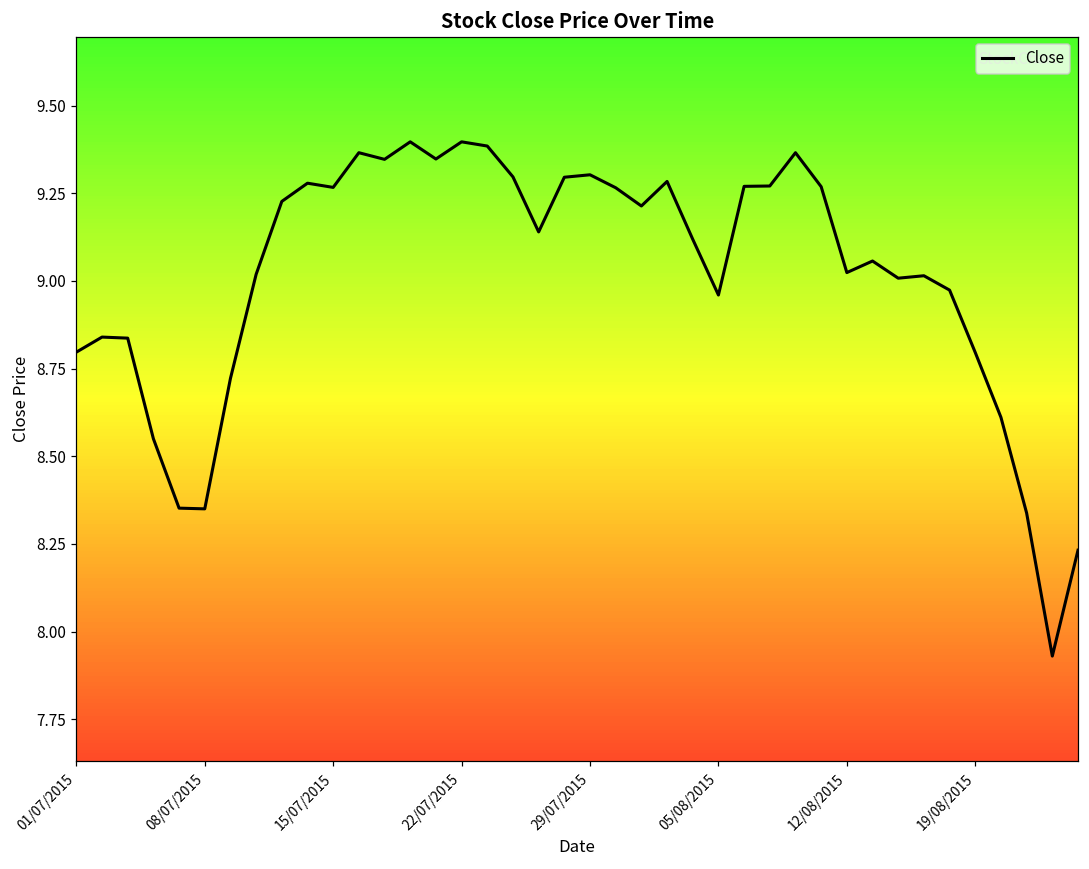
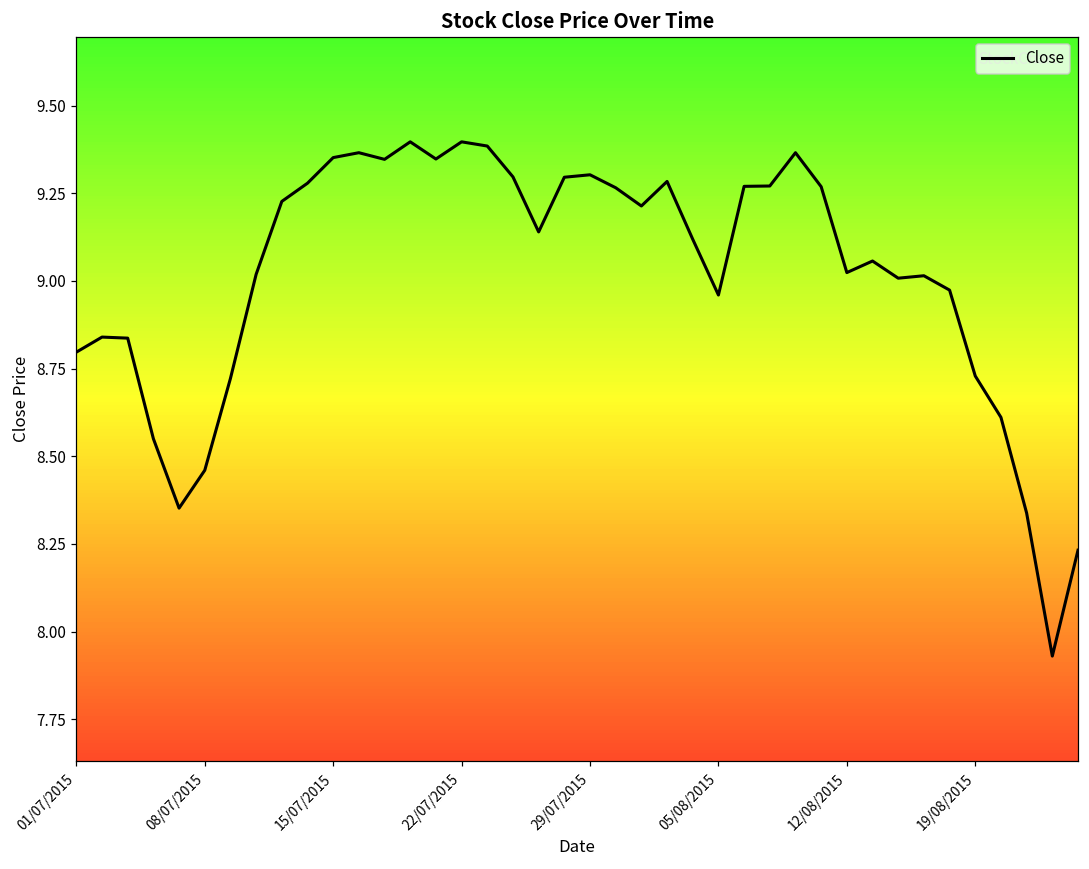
  {
    "01/07/2015": 8.80,
-   "08/07/2015": 8.35,
-   "15/07/2015": 9.27,
+   "08/07/2015": 8.46,
+   "15/07/2015": 9.35,
    "22/07/2015": 9.40,
    "29/07/2015": 9.30,
    "05/08/2015": 8.96,
    "12/08/2015": 9.02,
-   "19/08/2015": 8.80
+   "19/08/2015": 8.73
  }
